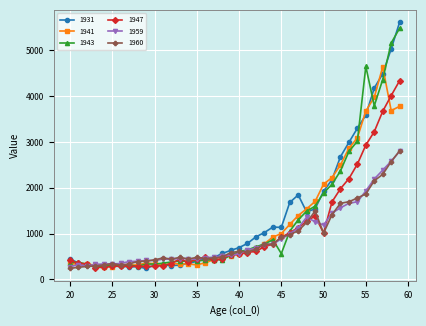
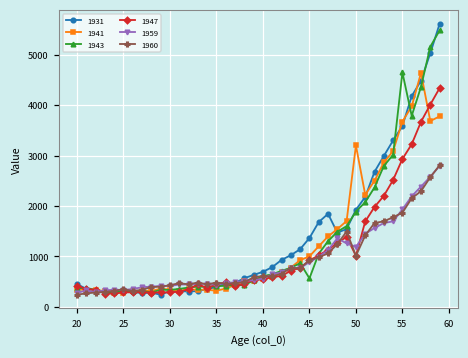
  {
    "1931": {
      "40": 700,
-     "45": 1100,
+     "45": 1400,
      "55": 3600
    },
    "1941": {
      "35": 300,
      "45": 1000,
-     "50": 2100,
+     "50": 3200,
      "55": 3700
    },
    "1943": {
      "45": 600,
      "55": 4700
    },
    "1947": {
      "55": 2900
    },
    "1959": {
      "50": 1200,
      "55": 1900
    },
    "1960": {
      "55": 1900
    }
  }
